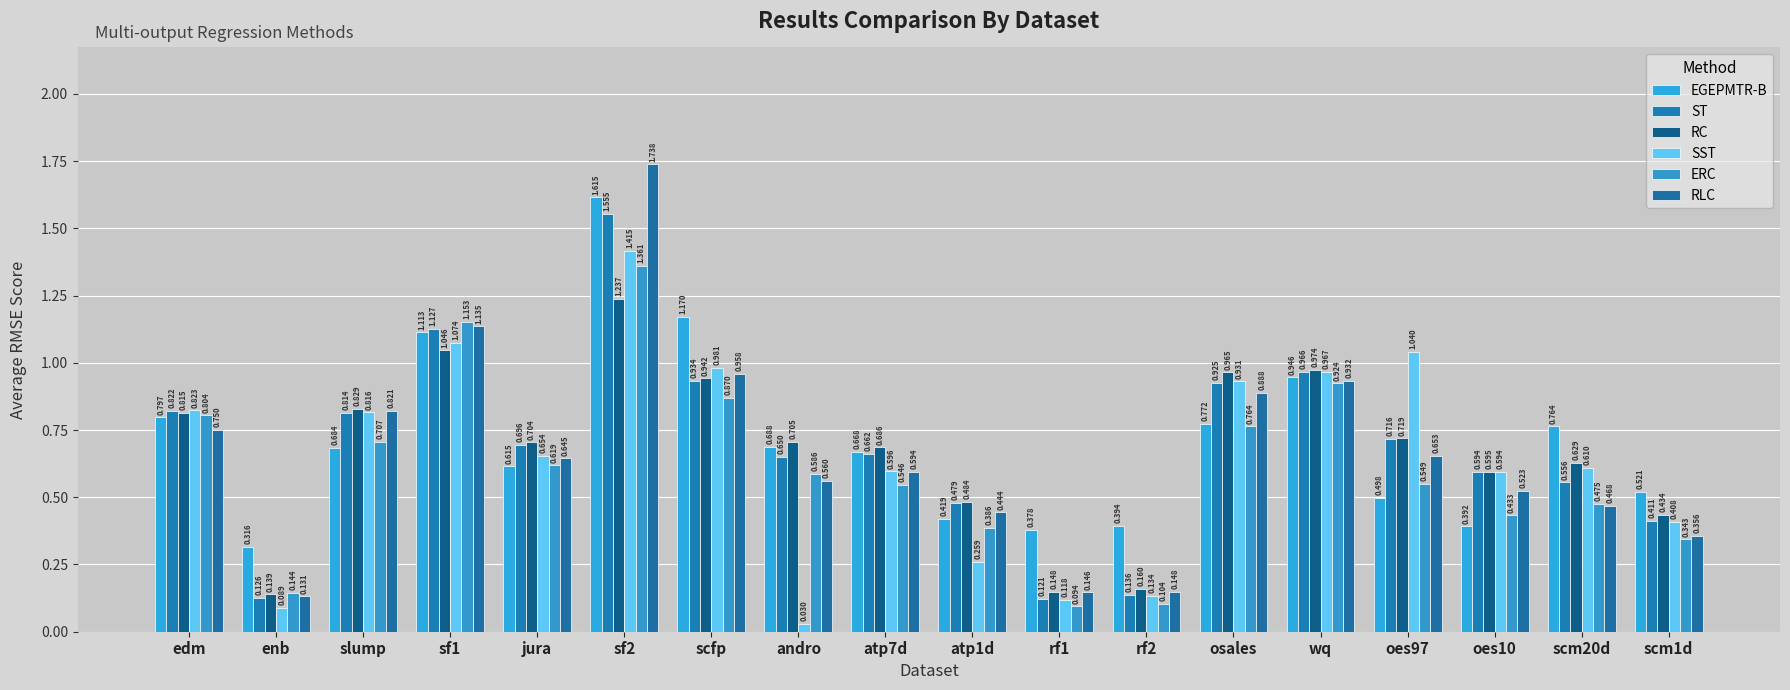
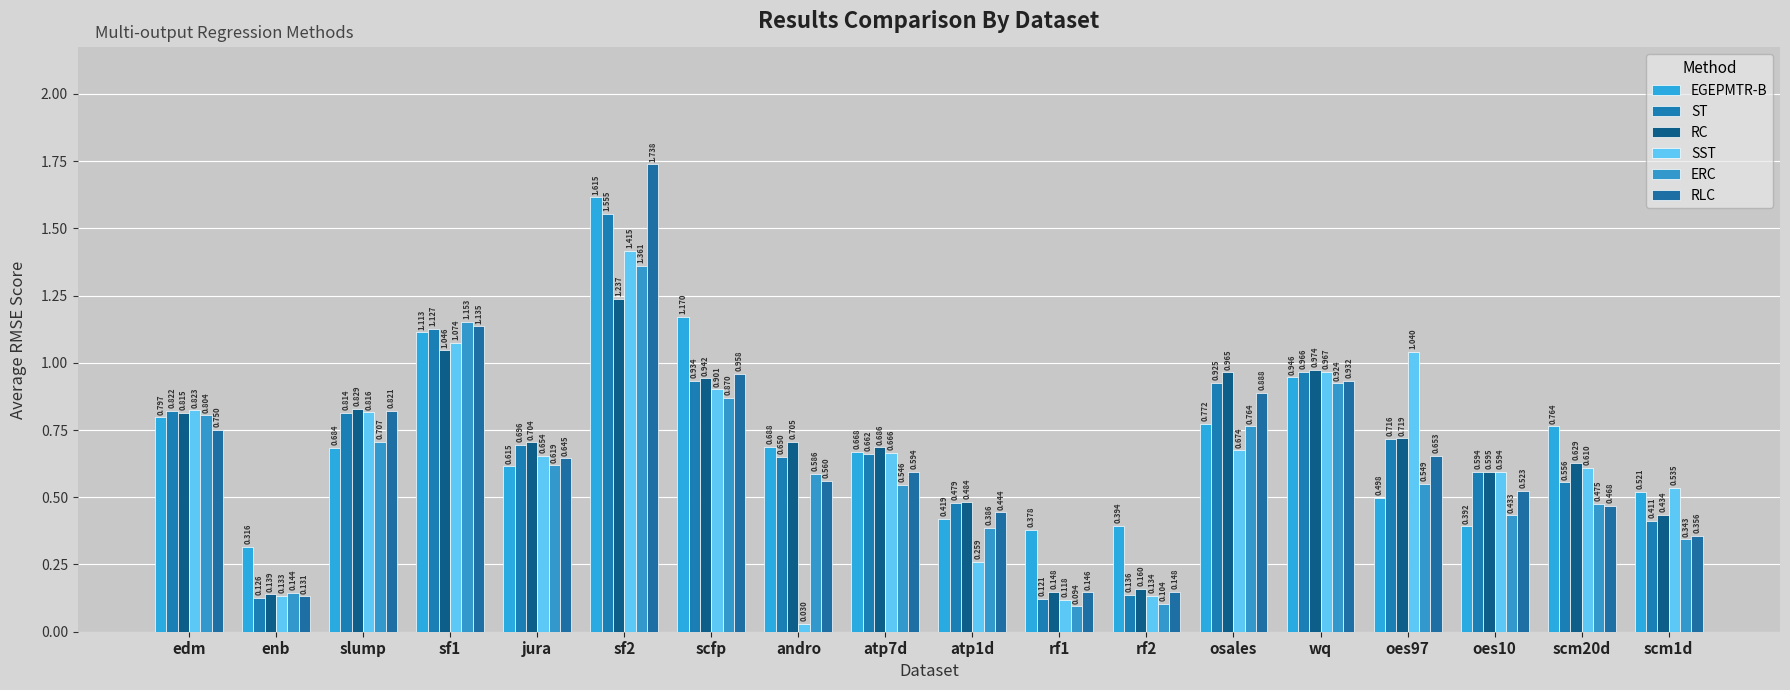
  {
    "SST": {
      "edm": 0.823,
-     "enb": 0.089,
+     "enb": 0.133,
      "slump": 0.816,
      "sf1": 1.074,
      "jura": 0.654,
      "sf2": 1.415,
-     "scfp": 0.981,
+     "scfp": 0.901,
      "andro": 0.030,
-     "atp7d": 0.596,
+     "atp7d": 0.666,
      "atp1d": 0.259,
      "rf1": 0.118,
      "rf2": 0.134,
-     "osales": 0.931,
+     "osales": 0.674,
      "wq": 0.967,
      "oes97": 1.040,
      "oes10": 0.594,
      "scm20d": 0.610,
-     "scm1d": 0.408
+     "scm1d": 0.535
    }
  }
